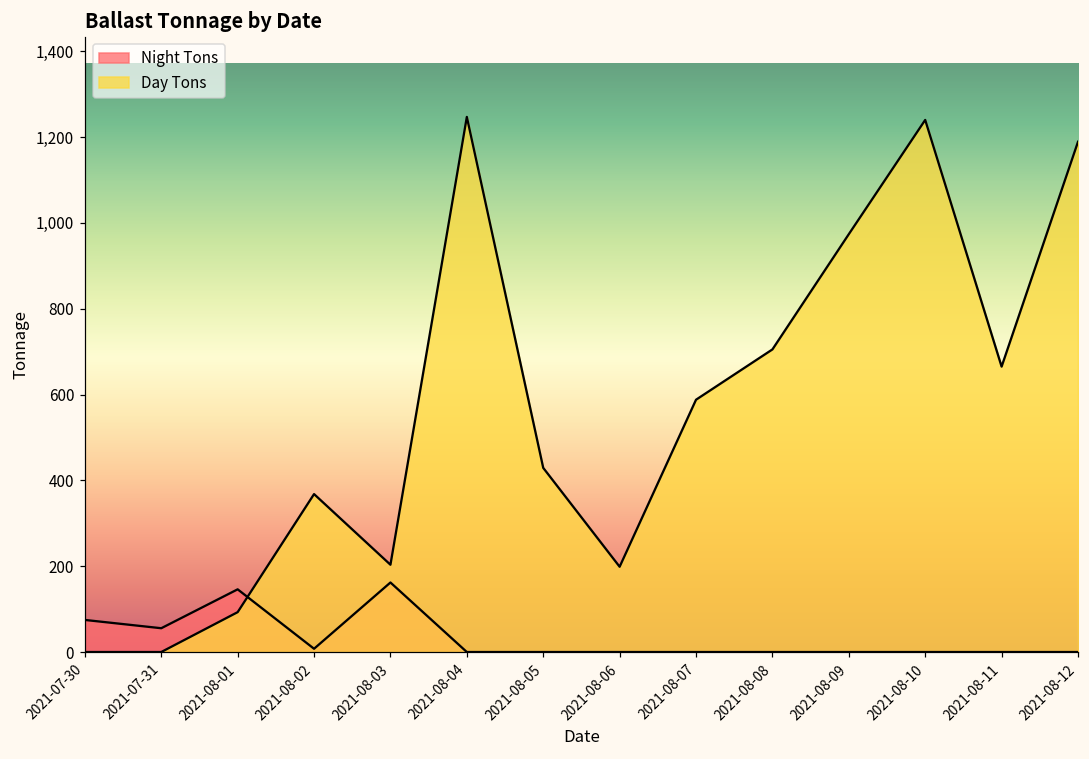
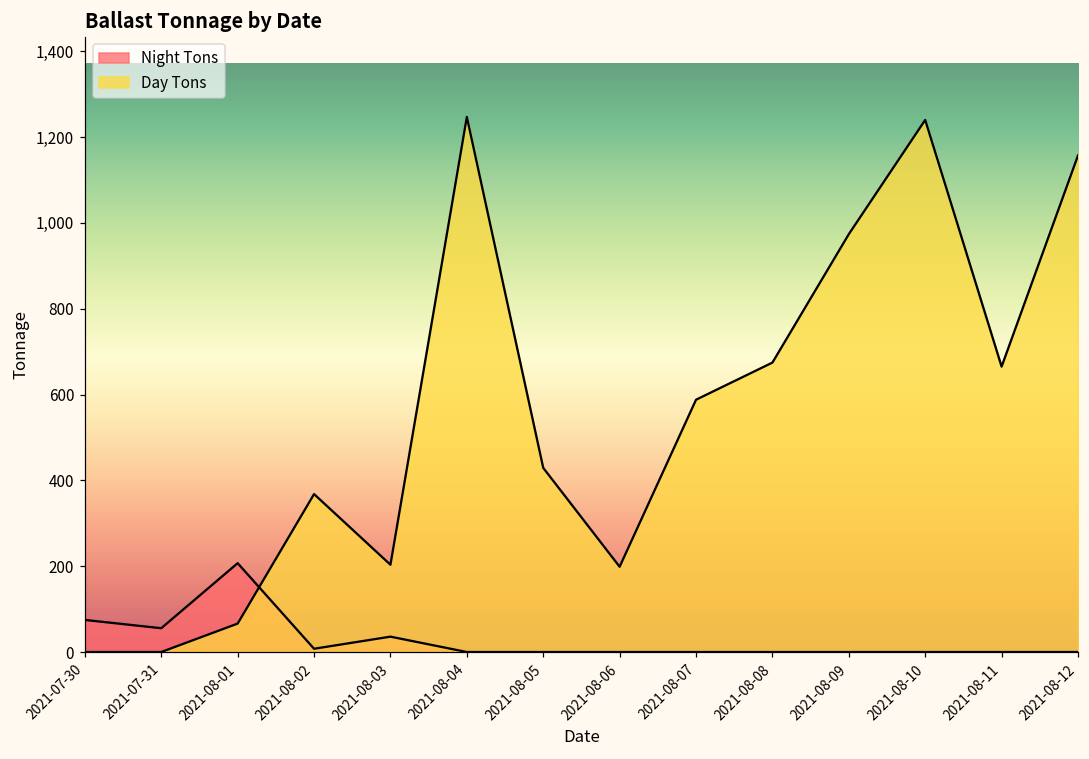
  {
    "Night Tons": {
      "2021-07-30": "70",
      "2021-07-31": "60",
-     "2021-08-01": "150",
+     "2021-08-01": "210",
      "2021-08-02": "10",
-     "2021-08-03": "160",
+     "2021-08-03": "40",
      "2021-08-04": "0",
      "2021-08-05": "0",
      "2021-08-06": "0",
      "2021-08-07": "0",
      "2021-08-08": "0",
      "2021-08-09": "0",
      "2021-08-10": "0",
      "2021-08-11": "0",
      "2021-08-12": "0"
    },
    "Day Tons": {
      "2021-07-30": "0",
      "2021-07-31": "0",
-     "2021-08-01": "90",
+     "2021-08-01": "70",
      "2021-08-02": "370",
      "2021-08-03": "200",
      "2021-08-04": "1,250",
      "2021-08-05": "430",
      "2021-08-06": "200",
      "2021-08-07": "590",
-     "2021-08-08": "710",
+     "2021-08-08": "670",
      "2021-08-09": "970",
      "2021-08-10": "1,240",
      "2021-08-11": "670",
-     "2021-08-12": "1,190"
+     "2021-08-12": "1,160"
    }
  }
